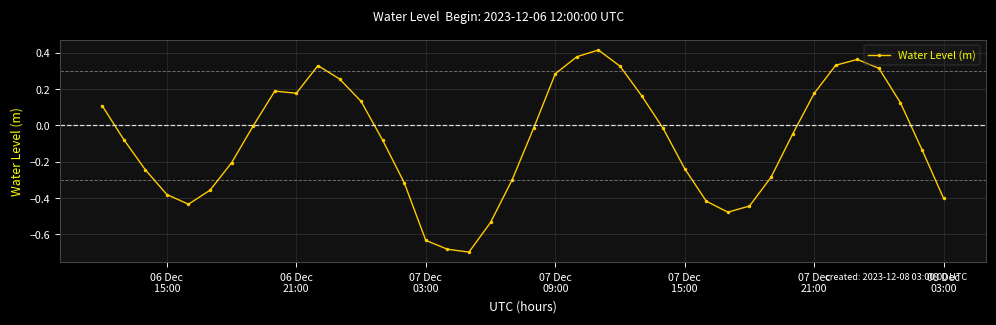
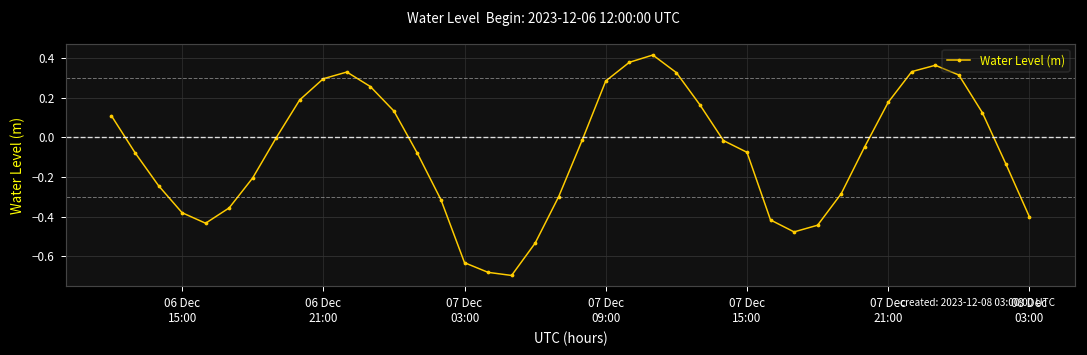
  {
    "06 Dec 15:00": -0.38,
-   "06 Dec 21:00": 0.18,
+   "06 Dec 21:00": 0.30,
    "07 Dec 03:00": -0.63,
    "07 Dec 09:00": 0.28,
-   "07 Dec 15:00": -0.24,
+   "07 Dec 15:00": -0.08,
    "07 Dec 21:00": 0.18,
    "08 Dec 03:00": -0.40
  }
